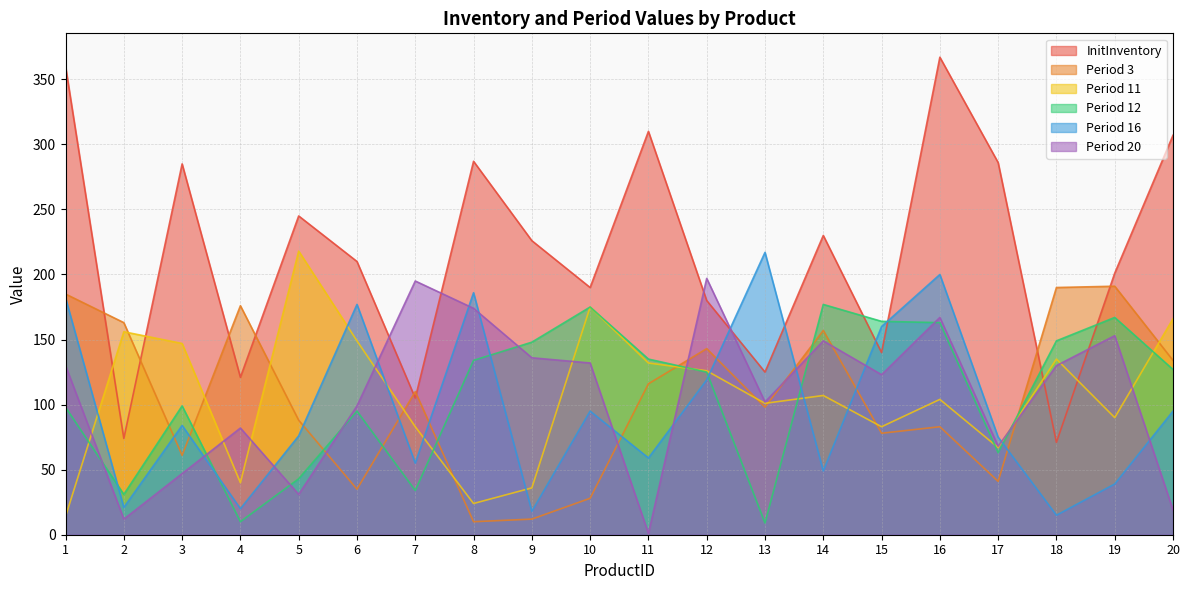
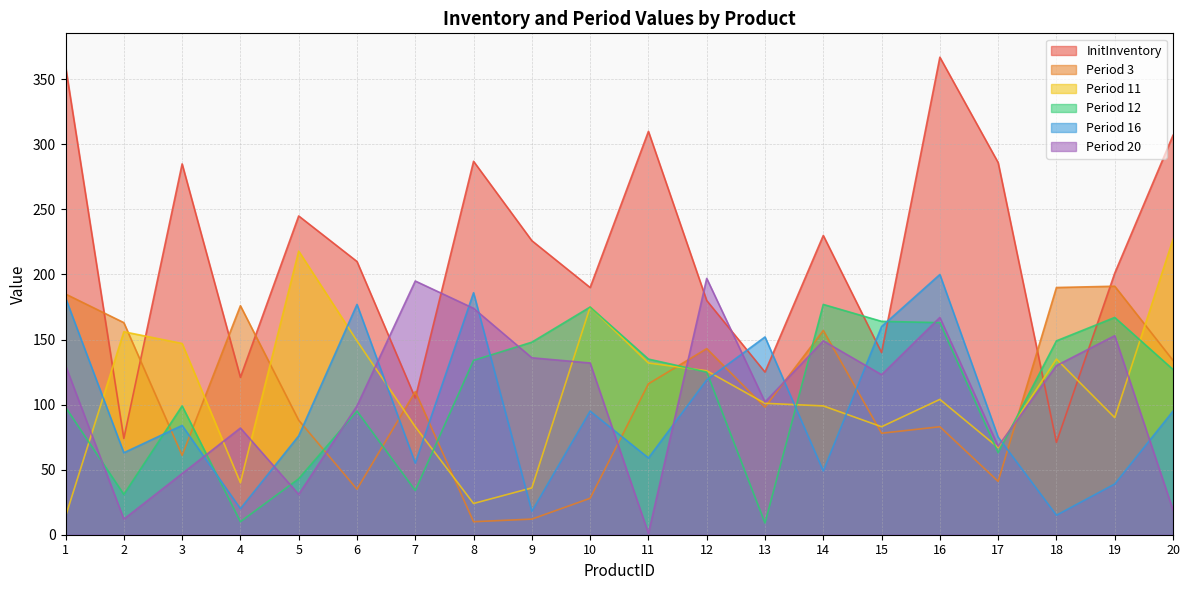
  {
    "Period 11": {
      "1": 14,
      "2": 156,
      "3": 147,
      "4": 40,
      "5": 218,
      "6": 149,
      "7": 83,
      "8": 24,
      "9": 36,
      "11": 132,
-     "14": 107,
+     "14": 99,
      "15": 83,
      "16": 104,
      "18": 135,
      "19": 90,
-     "20": 166
+     "20": 227
    },
    "Period 12": {
      "1": 98,
      "2": 31,
      "3": 99,
      "4": 10,
      "5": 43,
      "6": 95,
      "7": 34,
      "8": 134,
      "9": 148,
      "11": 135,
      "13": 9,
      "14": 177,
      "15": 164,
      "16": 163,
      "17": 63,
      "18": 149,
      "19": 167,
      "20": 127
    },
    "Period 16": {
      "1": 182,
-     "2": 21,
+     "2": 63,
      "3": 84,
      "4": 20,
      "5": 76,
      "6": 177,
      "7": 55,
      "8": 186,
      "9": 18,
      "10": 95,
      "11": 59,
      "12": 119,
-     "13": 217,
+     "13": 152,
      "14": 49,
      "15": 160,
      "16": 200,
      "17": 75,
      "18": 15,
      "19": 39,
      "20": 95
    },
    "Period 20": {
      "1": 130,
      "2": 12,
      "3": 47,
      "4": 82,
      "5": 31,
      "6": 99,
      "7": 195,
      "8": 174,
      "9": 136,
      "10": 132,
      "11": 1,
      "12": 197,
      "14": 149,
      "15": 123,
      "16": 167,
      "18": 130,
      "19": 153,
      "20": 19
    }
  }
